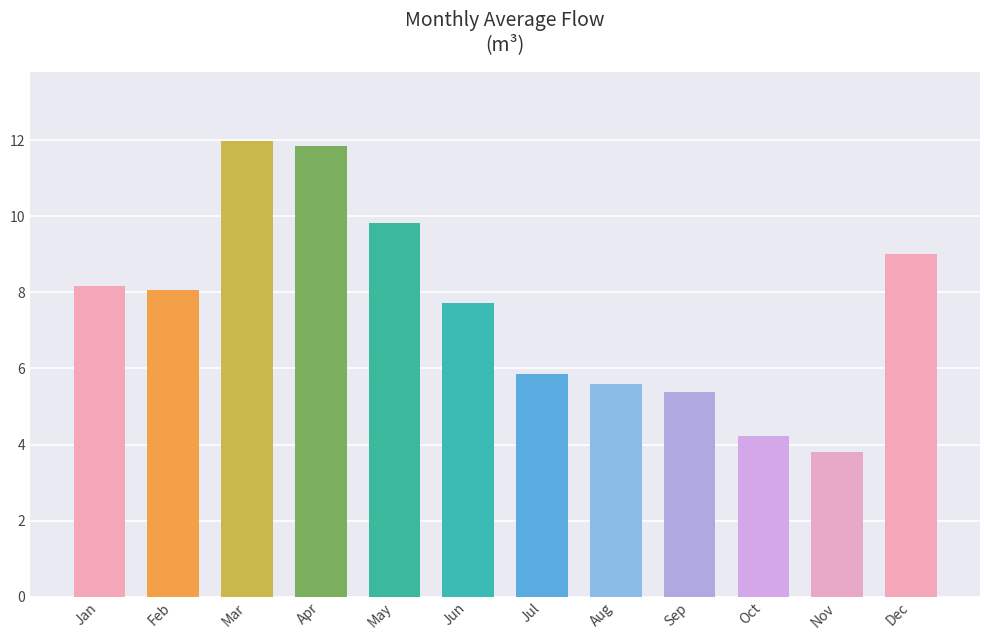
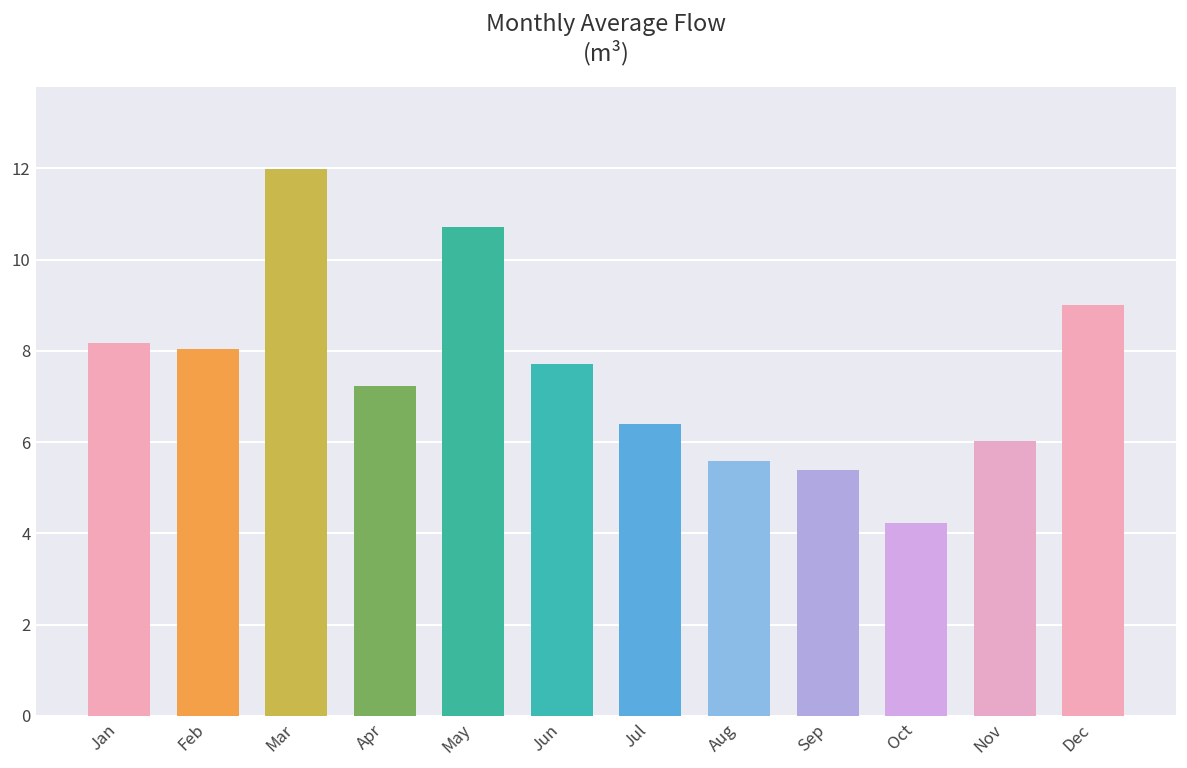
  {
    "Jan": 8.2,
    "Feb": 8.1,
    "Mar": 12.0,
-   "Apr": 11.9,
-   "May": 9.8,
+   "Apr": 7.2,
+   "May": 10.7,
    "Jun": 7.7,
-   "Jul": 5.9,
+   "Jul": 6.4,
    "Aug": 5.6,
    "Sep": 5.4,
    "Oct": 4.2,
-   "Nov": 3.8,
+   "Nov": 6.0,
    "Dec": 9.0
  }
